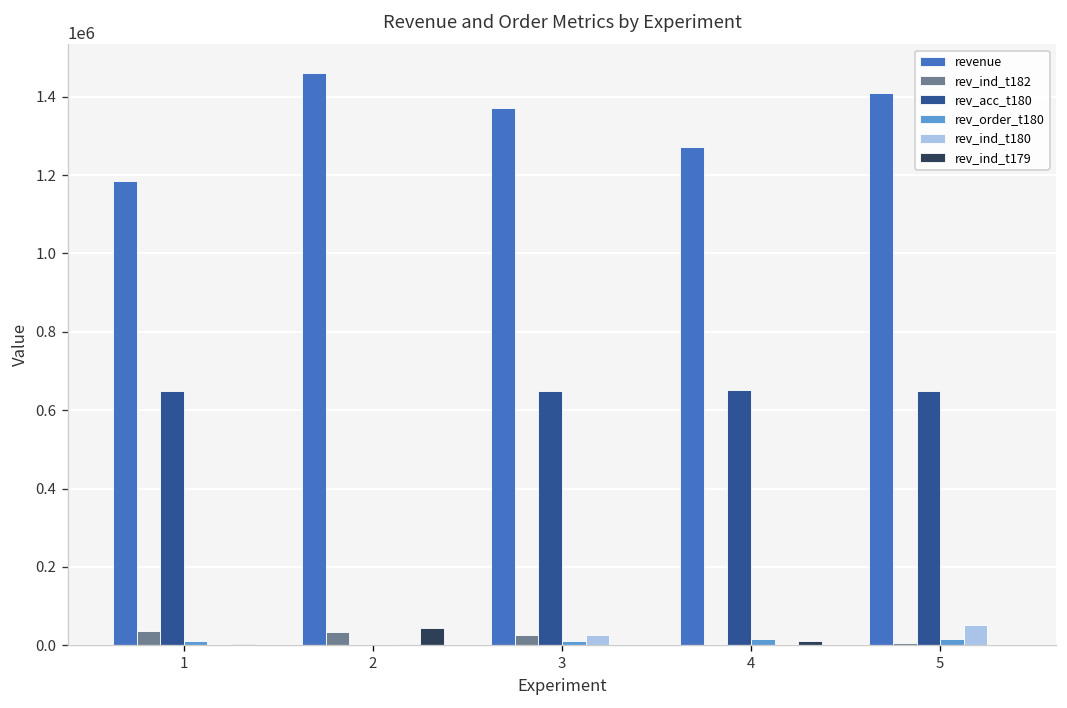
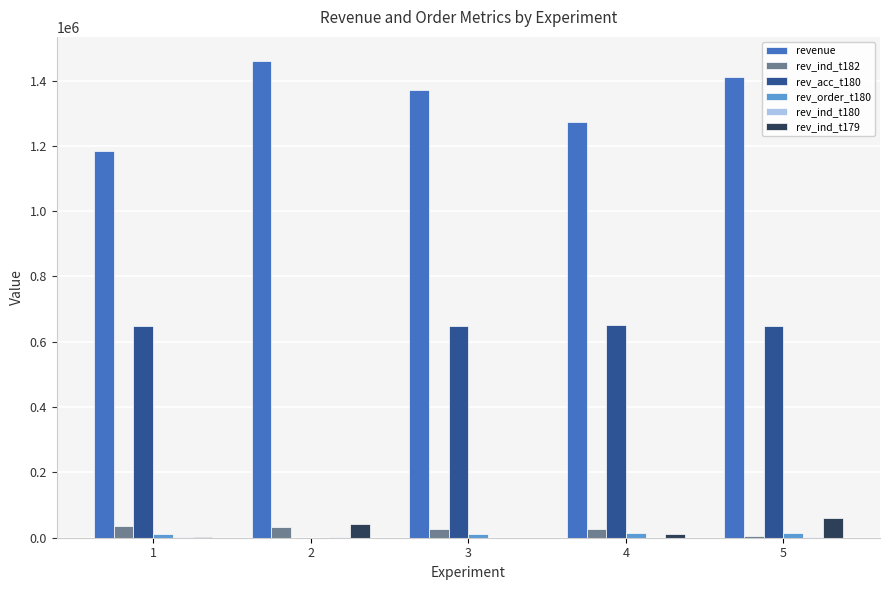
  {
    "rev_ind_t182": {
      "1": 40000,
      "2": 30000,
      "3": 30000,
-     "4": 0
+     "4": 30000
    },
    "rev_ind_t180": {
-     "3": 30000,
+     "3": 0,
      "4": 0,
-     "5": 50000
+     "5": 0
    },
    "rev_ind_t179": {
      "2": 40000,
      "3": 0,
      "4": 10000,
-     "5": 0
+     "5": 60000
    }
  }
